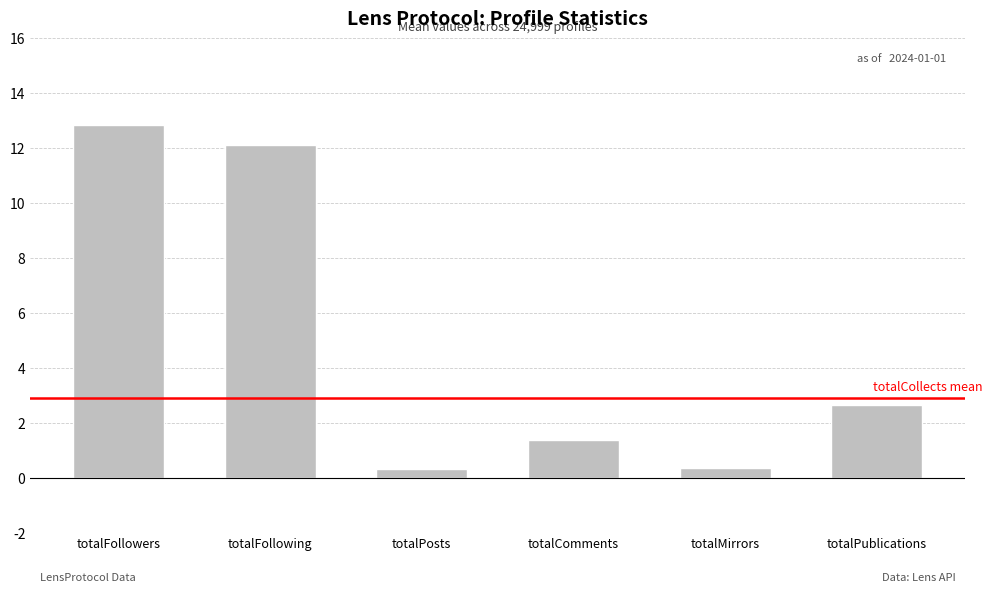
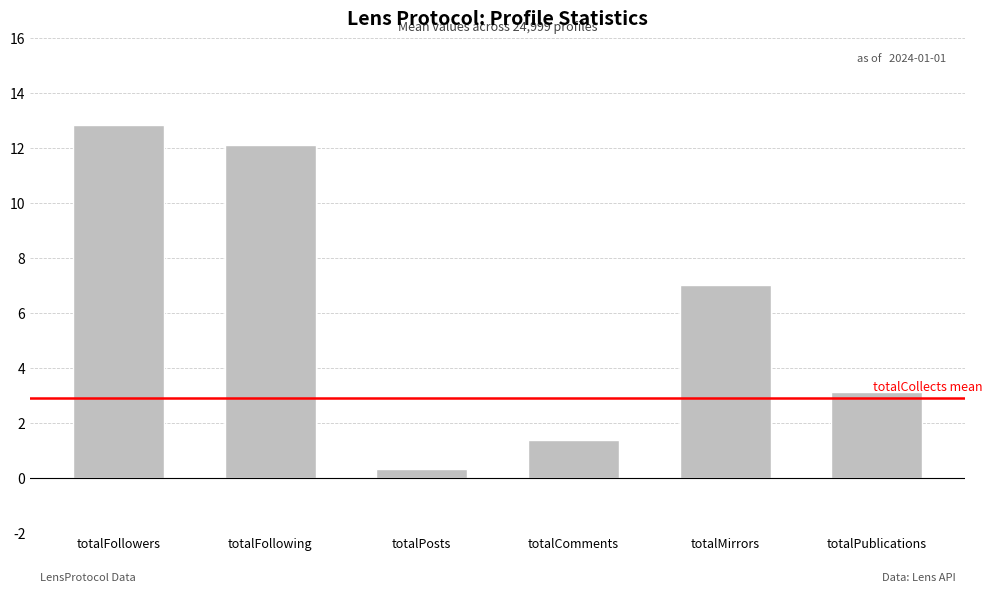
  {
    "totalFollowers": 12.8,
    "totalFollowing": 12.1,
    "totalPosts": 0.3,
    "totalComments": 1.4,
-   "totalMirrors": 0.4,
-   "totalPublications": 2.6
+   "totalMirrors": 7.0,
+   "totalPublications": 3.1
  }
